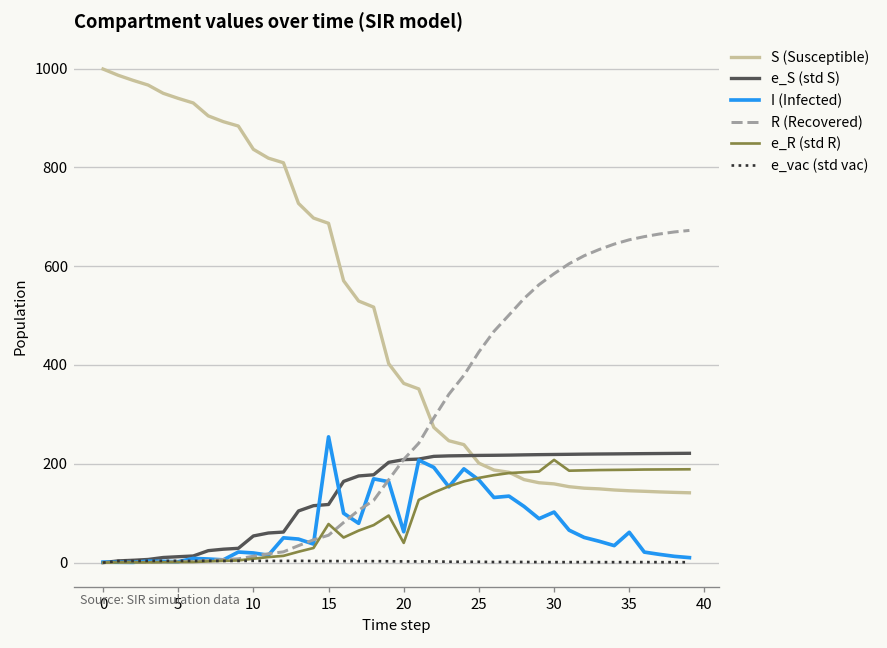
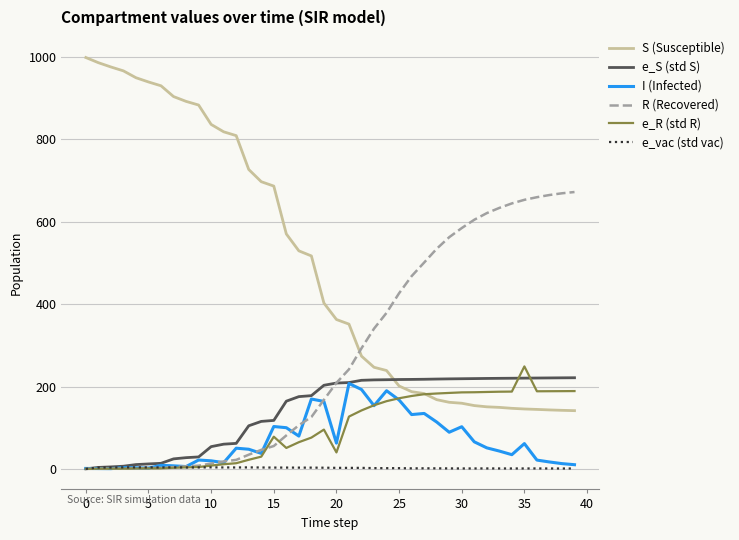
  {
    "I (Infected)": {
      "10": 20,
-     "15": 250,
+     "15": 100,
      "20": 60,
      "30": 100,
      "35": 60
    },
    "e_R (std R)": {
      "15": 80,
      "20": 40,
-     "30": 210,
-     "35": 190
+     "30": 190,
+     "35": 250
    }
  }
